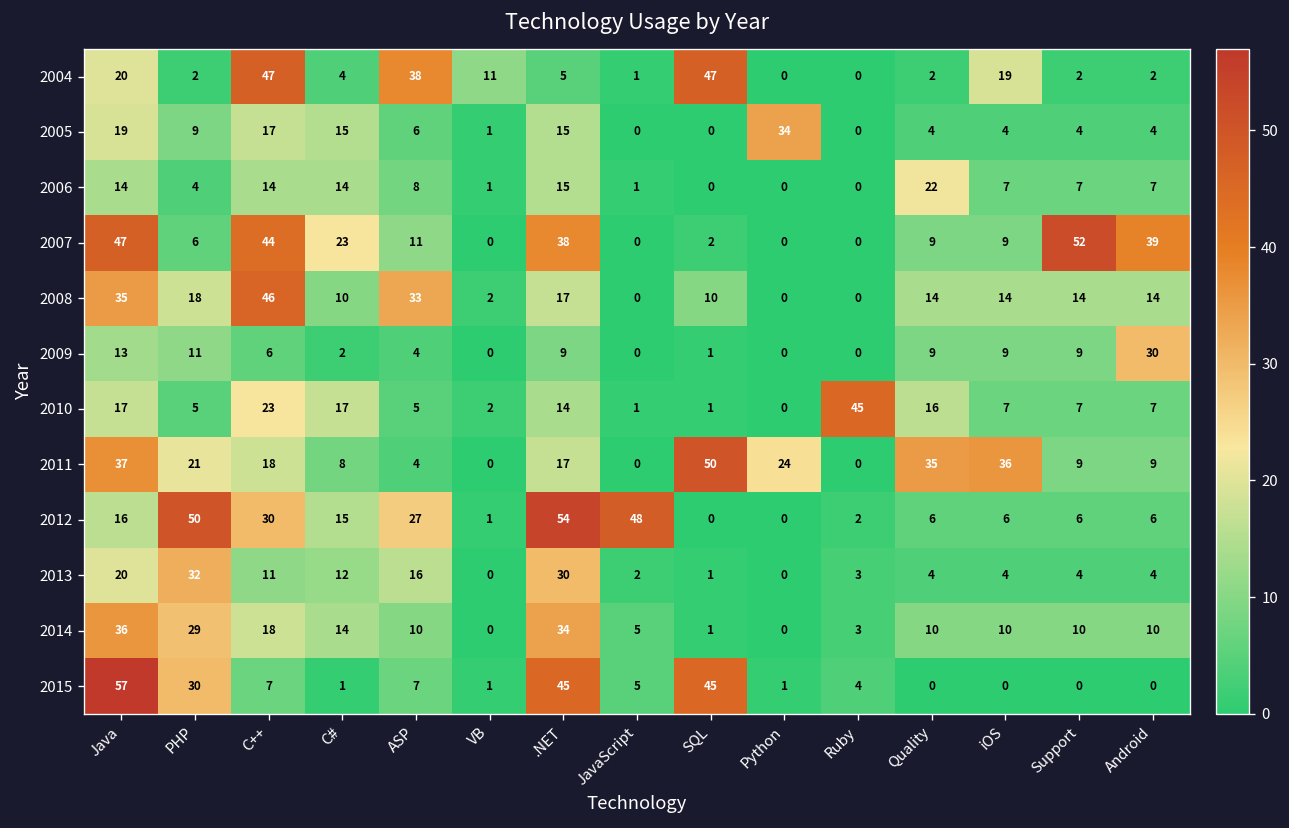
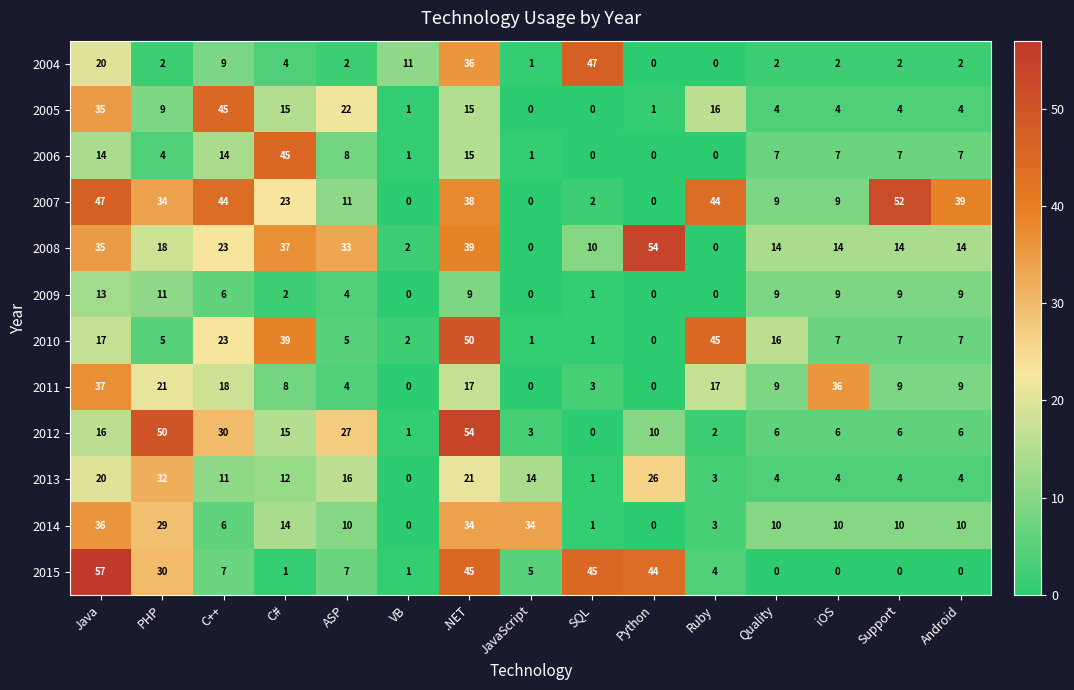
  {
    "2004": {
      "Java": 20,
      "PHP": 2,
-     "C++": 47,
+     "C++": 9,
      "C#": 4,
-     "ASP": 38,
+     "ASP": 2,
      "VB": 11,
-     ".NET": 5,
+     ".NET": 36,
      "JavaScript": 1,
      "SQL": 47,
      "Python": 0,
      "Ruby": 0,
      "Quality": 2,
-     "iOS": 19,
+     "iOS": 2,
      "Support": 2,
      "Android": 2
    },
    "2005": {
-     "Java": 19,
+     "Java": 35,
      "PHP": 9,
-     "C++": 17,
+     "C++": 45,
      "C#": 15,
-     "ASP": 6,
+     "ASP": 22,
      "VB": 1,
      ".NET": 15,
      "JavaScript": 0,
      "SQL": 0,
-     "Python": 34,
-     "Ruby": 0,
+     "Python": 1,
+     "Ruby": 16,
      "Quality": 4,
      "iOS": 4,
      "Support": 4,
      "Android": 4
    },
    "2006": {
      "Java": 14,
      "PHP": 4,
      "C++": 14,
-     "C#": 14,
+     "C#": 45,
      "ASP": 8,
      "VB": 1,
      ".NET": 15,
      "JavaScript": 1,
      "SQL": 0,
      "Python": 0,
      "Ruby": 0,
-     "Quality": 22,
+     "Quality": 7,
      "iOS": 7,
      "Support": 7,
      "Android": 7
    },
    "2007": {
      "Java": 47,
-     "PHP": 6,
+     "PHP": 34,
      "C++": 44,
      "C#": 23,
      "ASP": 11,
      "VB": 0,
      ".NET": 38,
      "JavaScript": 0,
      "SQL": 2,
      "Python": 0,
-     "Ruby": 0,
+     "Ruby": 44,
      "Quality": 9,
      "iOS": 9,
      "Support": 52,
      "Android": 39
    },
    "2008": {
      "Java": 35,
      "PHP": 18,
-     "C++": 46,
-     "C#": 10,
+     "C++": 23,
+     "C#": 37,
      "ASP": 33,
      "VB": 2,
-     ".NET": 17,
+     ".NET": 39,
      "JavaScript": 0,
      "SQL": 10,
-     "Python": 0,
+     "Python": 54,
      "Ruby": 0,
      "Quality": 14,
      "iOS": 14,
      "Support": 14,
      "Android": 14
    },
    "2009": {
      "Java": 13,
      "PHP": 11,
      "C++": 6,
      "C#": 2,
      "ASP": 4,
      "VB": 0,
      ".NET": 9,
      "JavaScript": 0,
      "SQL": 1,
      "Python": 0,
      "Ruby": 0,
      "Quality": 9,
      "iOS": 9,
      "Support": 9,
-     "Android": 30
+     "Android": 9
    },
    "2010": {
      "Java": 17,
      "PHP": 5,
      "C++": 23,
-     "C#": 17,
+     "C#": 39,
      "ASP": 5,
      "VB": 2,
-     ".NET": 14,
+     ".NET": 50,
      "JavaScript": 1,
      "SQL": 1,
      "Python": 0,
      "Ruby": 45,
      "Quality": 16,
      "iOS": 7,
      "Support": 7,
      "Android": 7
    },
    "2011": {
      "Java": 37,
      "PHP": 21,
      "C++": 18,
      "C#": 8,
      "ASP": 4,
      "VB": 0,
      ".NET": 17,
      "JavaScript": 0,
-     "SQL": 50,
-     "Python": 24,
-     "Ruby": 0,
-     "Quality": 35,
+     "SQL": 3,
+     "Python": 0,
+     "Ruby": 17,
+     "Quality": 9,
      "iOS": 36,
      "Support": 9,
      "Android": 9
    },
    "2012": {
      "Java": 16,
      "PHP": 50,
      "C++": 30,
      "C#": 15,
      "ASP": 27,
      "VB": 1,
      ".NET": 54,
-     "JavaScript": 48,
+     "JavaScript": 3,
      "SQL": 0,
-     "Python": 0,
+     "Python": 10,
      "Ruby": 2,
      "Quality": 6,
      "iOS": 6,
      "Support": 6,
      "Android": 6
    },
    "2013": {
      "Java": 20,
      "PHP": 32,
      "C++": 11,
      "C#": 12,
      "ASP": 16,
      "VB": 0,
-     ".NET": 30,
-     "JavaScript": 2,
+     ".NET": 21,
+     "JavaScript": 14,
      "SQL": 1,
-     "Python": 0,
+     "Python": 26,
      "Ruby": 3,
      "Quality": 4,
      "iOS": 4,
      "Support": 4,
      "Android": 4
    },
    "2014": {
      "Java": 36,
      "PHP": 29,
-     "C++": 18,
+     "C++": 6,
      "C#": 14,
      "ASP": 10,
      "VB": 0,
      ".NET": 34,
-     "JavaScript": 5,
+     "JavaScript": 34,
      "SQL": 1,
      "Python": 0,
      "Ruby": 3,
      "Quality": 10,
      "iOS": 10,
      "Support": 10,
      "Android": 10
    },
    "2015": {
      "Java": 57,
      "PHP": 30,
      "C++": 7,
      "C#": 1,
      "ASP": 7,
      "VB": 1,
      ".NET": 45,
      "JavaScript": 5,
      "SQL": 45,
-     "Python": 1,
+     "Python": 44,
      "Ruby": 4,
      "Quality": 0,
      "iOS": 0,
      "Support": 0,
      "Android": 0
    }
  }
